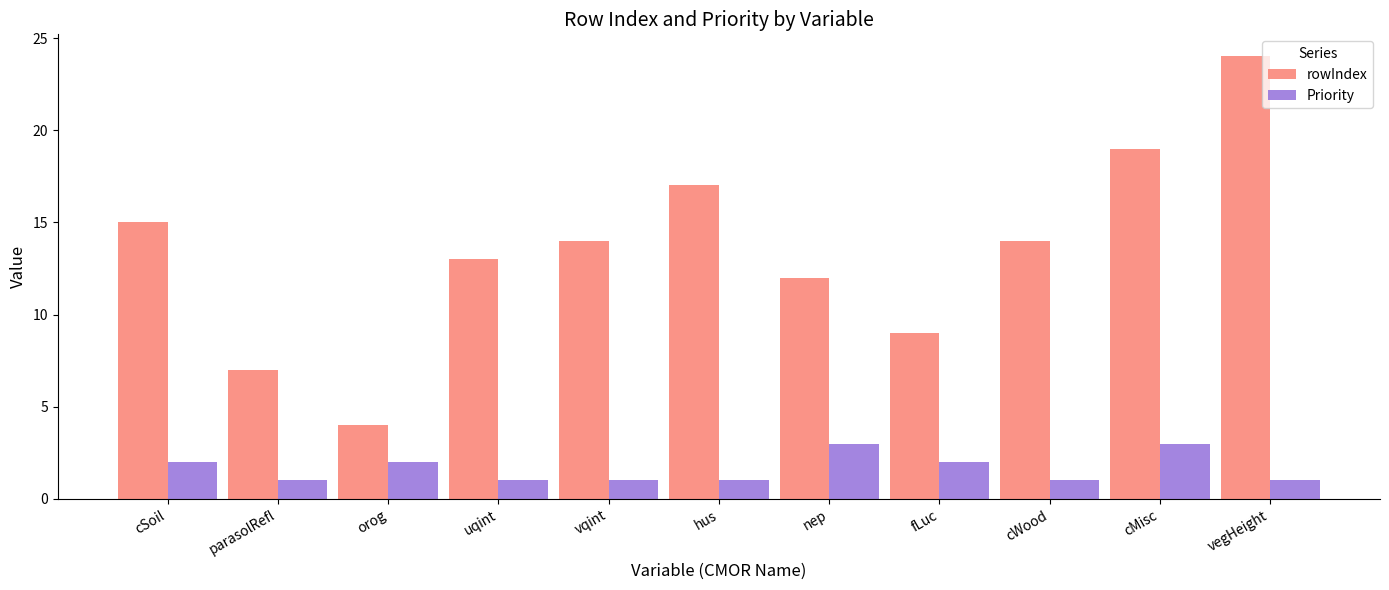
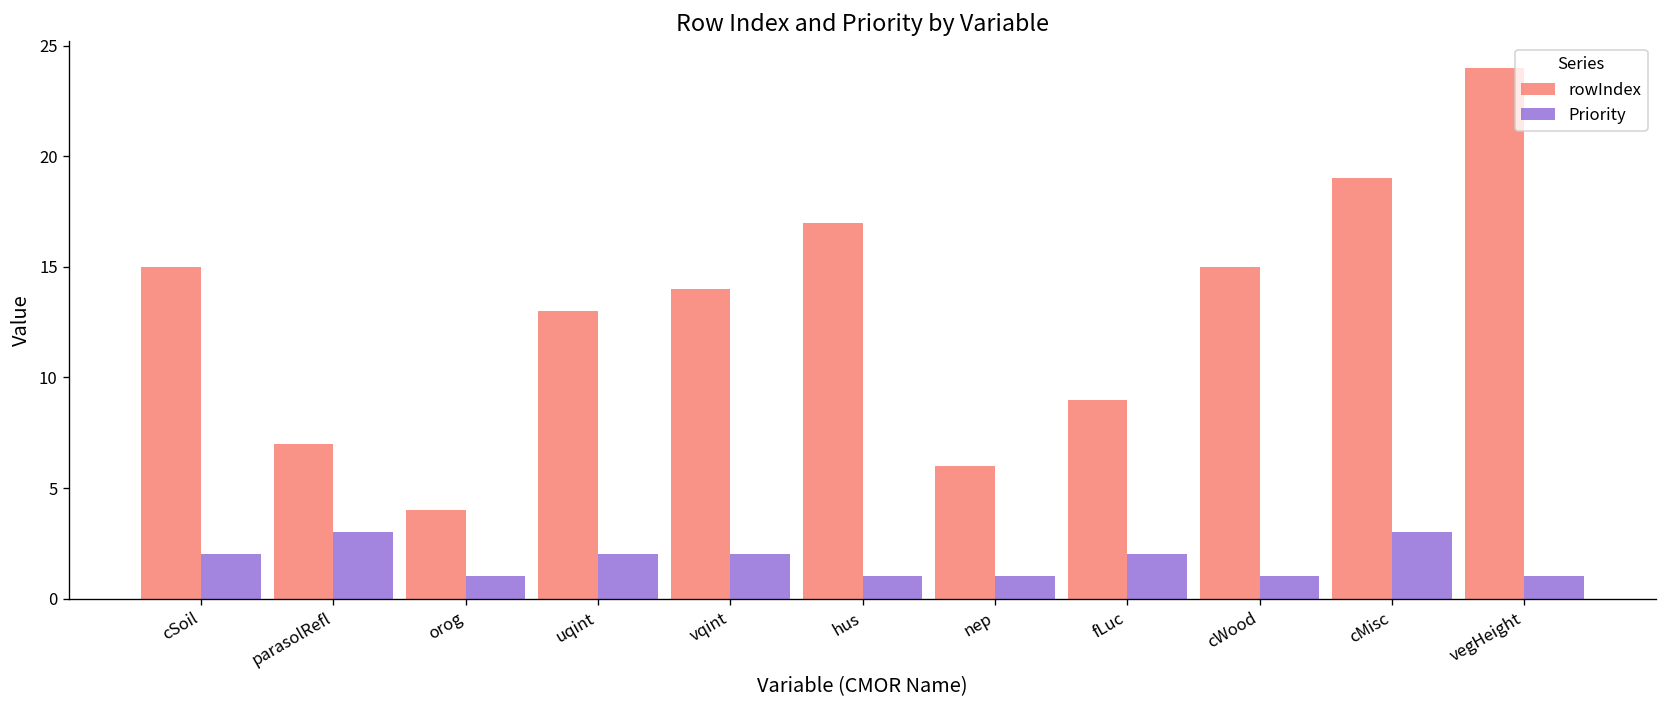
  {
    "rowIndex": {
      "cSoil": 15,
      "parasolRefl": 7,
      "orog": 4,
      "uqint": 13,
      "vqint": 14,
      "hus": 17,
-     "nep": 12,
+     "nep": 6,
      "fLuc": 9,
-     "cWood": 14,
+     "cWood": 15,
      "cMisc": 19,
      "vegHeight": 24
    },
    "Priority": {
      "cSoil": 2,
-     "parasolRefl": 1,
-     "orog": 2,
-     "uqint": 1,
-     "vqint": 1,
+     "parasolRefl": 3,
+     "orog": 1,
+     "uqint": 2,
+     "vqint": 2,
      "hus": 1,
-     "nep": 3,
+     "nep": 1,
      "fLuc": 2,
      "cWood": 1,
      "cMisc": 3,
      "vegHeight": 1
    }
  }
